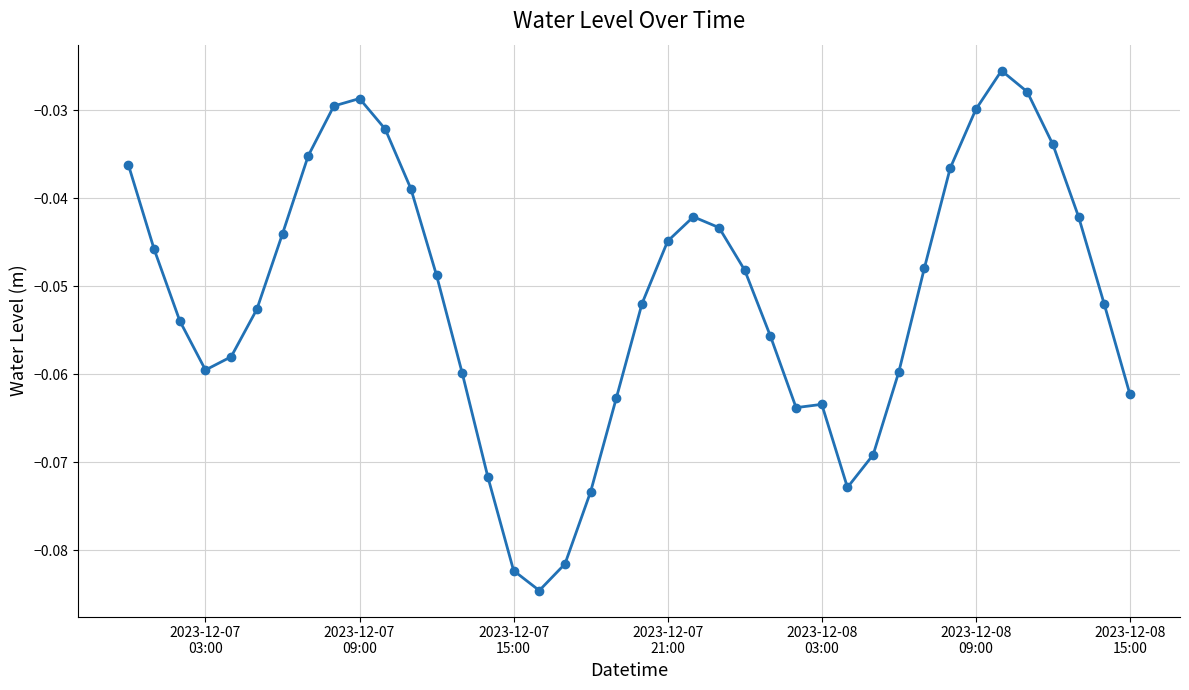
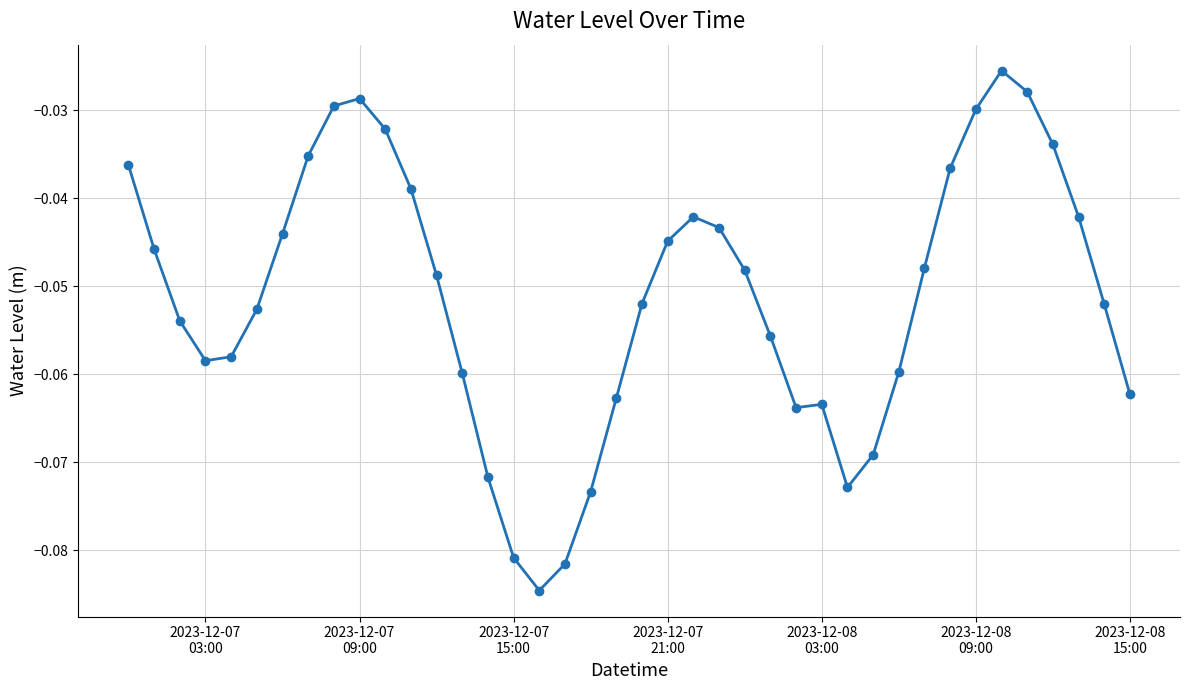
  {
-   "2023-12-07 03:00": -0.060,
+   "2023-12-07 03:00": -0.058,
    "2023-12-07 09:00": -0.029,
-   "2023-12-07 15:00": -0.082,
+   "2023-12-07 15:00": -0.081,
    "2023-12-07 21:00": -0.045,
    "2023-12-08 03:00": -0.063,
    "2023-12-08 09:00": -0.030,
    "2023-12-08 15:00": -0.062
  }
